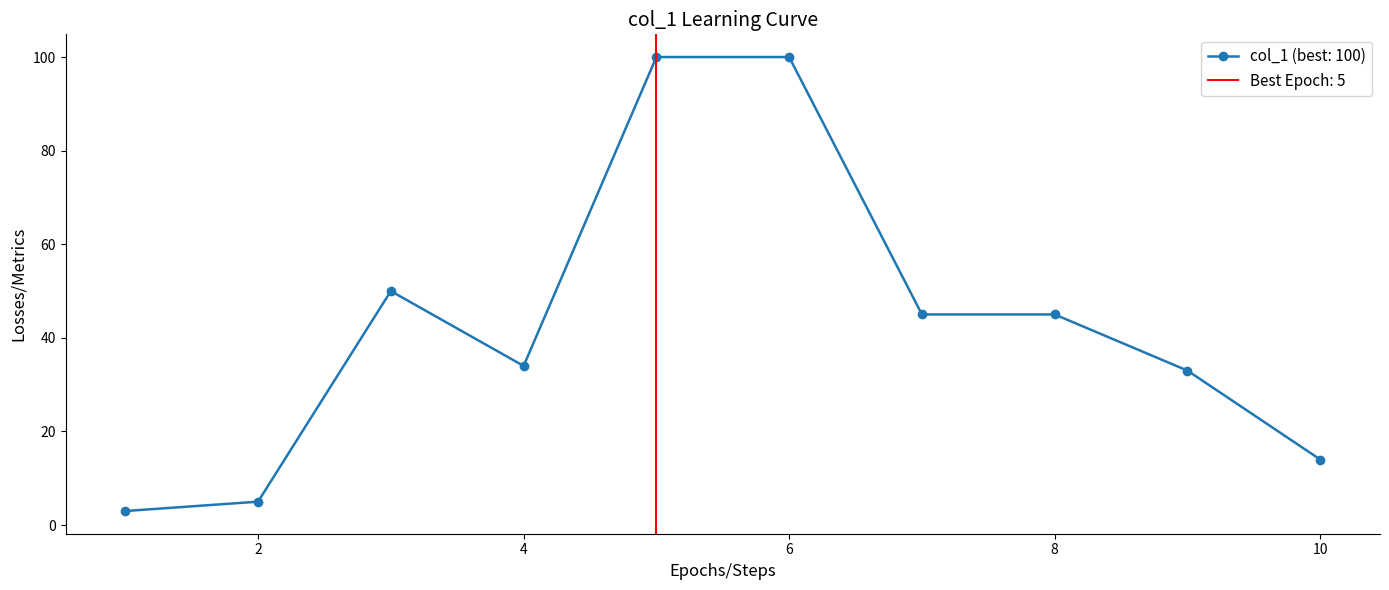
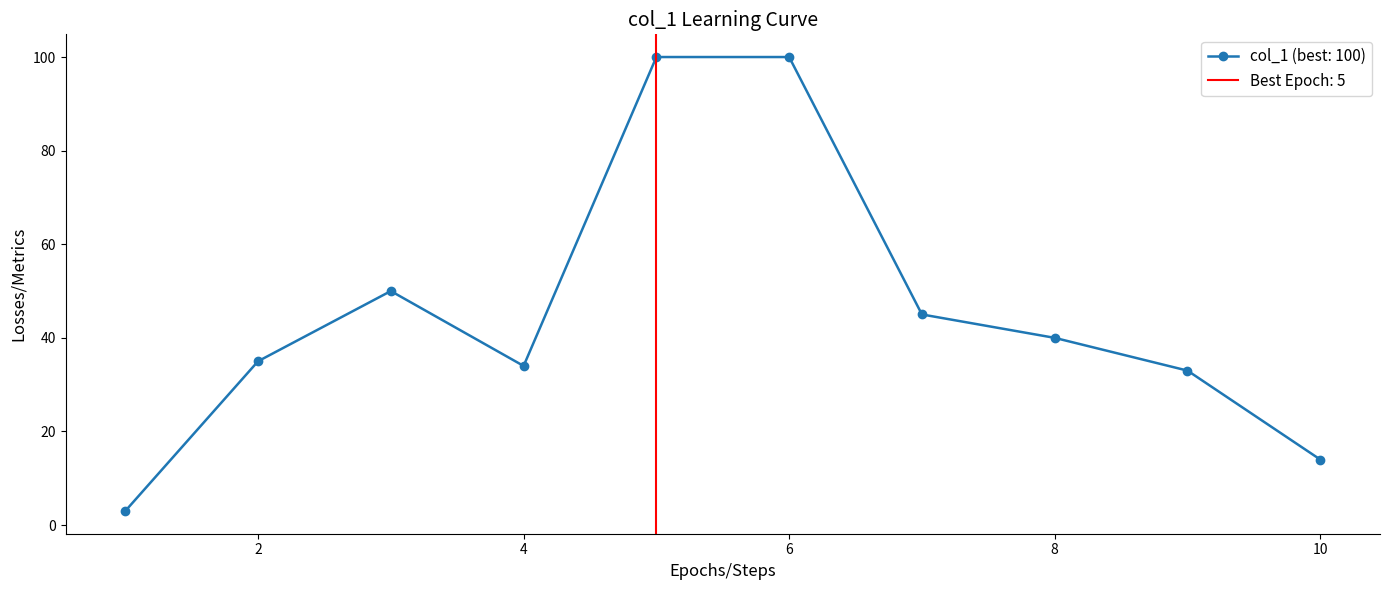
  {
-   "2": 5,
+   "2": 35,
    "4": 34,
    "6": 100,
-   "8": 45,
+   "8": 40,
    "10": 14
  }
